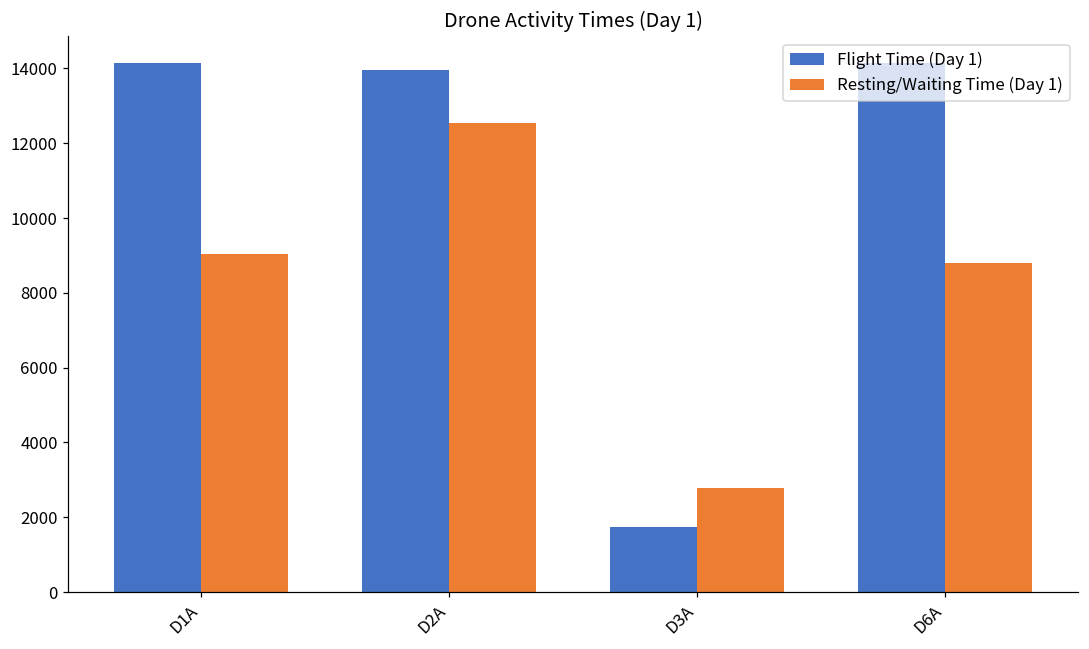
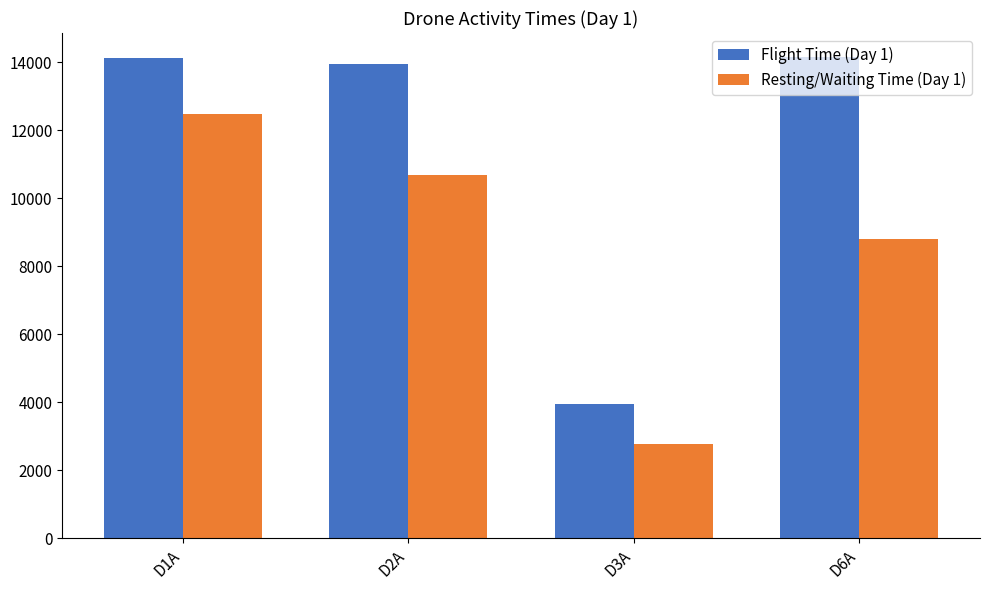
  {
    "Flight Time (Day 1)": {
      "D1A": 14100,
      "D2A": 13900,
-     "D3A": 1700
+     "D3A": 3900
    },
    "Resting/Waiting Time (Day 1)": {
-     "D1A": 9000,
-     "D2A": 12500,
+     "D1A": 12500,
+     "D2A": 10700,
      "D3A": 2800,
      "D6A": 8800
    }
  }
